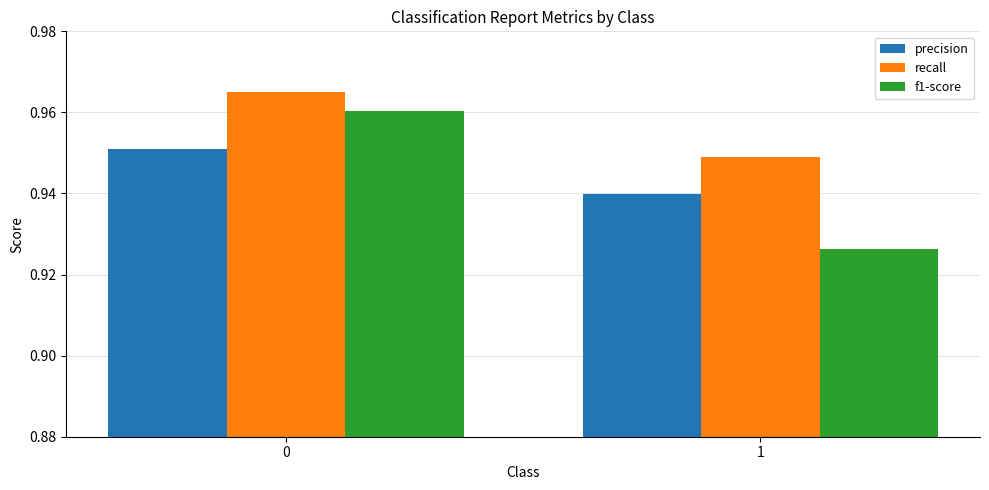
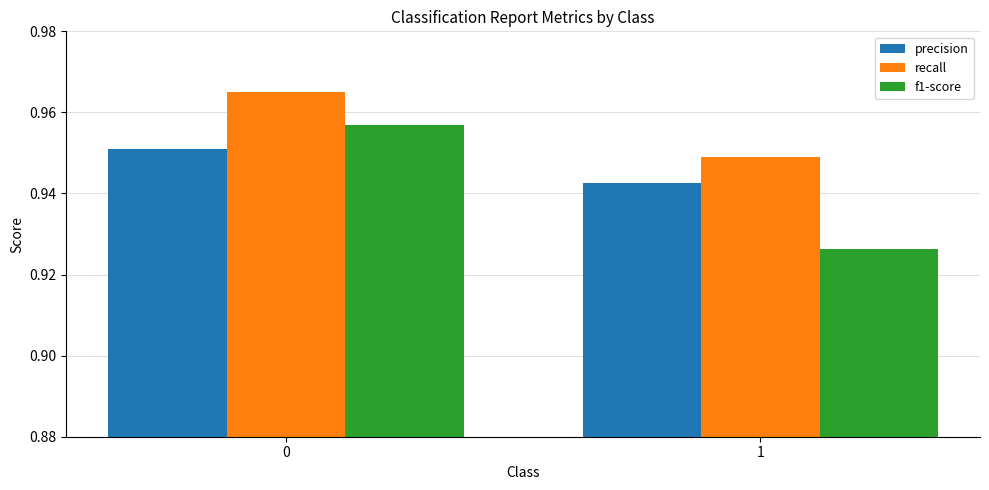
  {
    "precision": {
      "0": 0.951,
-     "1": 0.940
+     "1": 0.943
    },
    "recall": {
      "0": 0.965,
      "1": 0.949
    },
    "f1-score": {
-     "0": 0.960,
+     "0": 0.957,
      "1": 0.926
    }
  }
